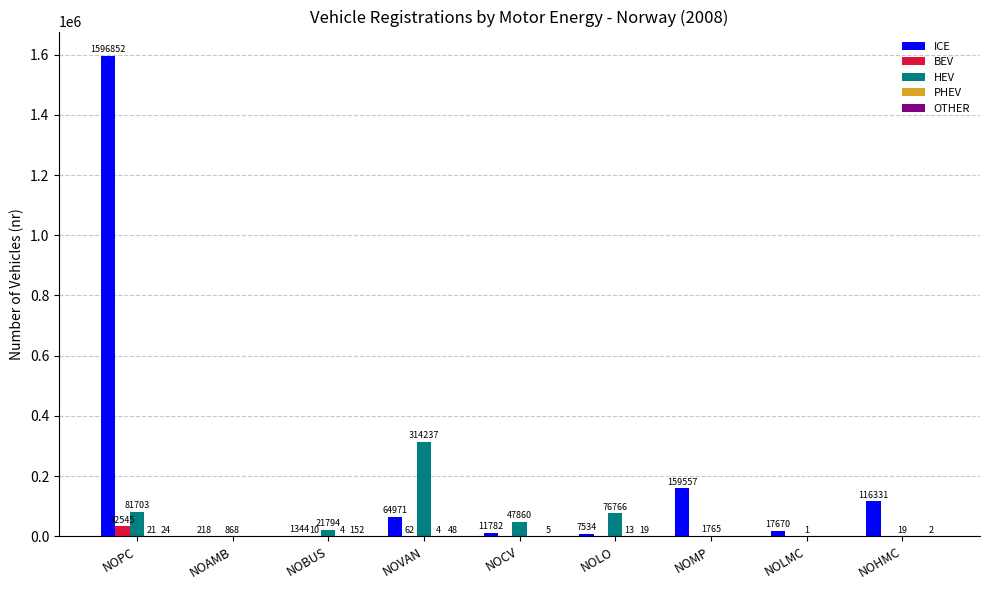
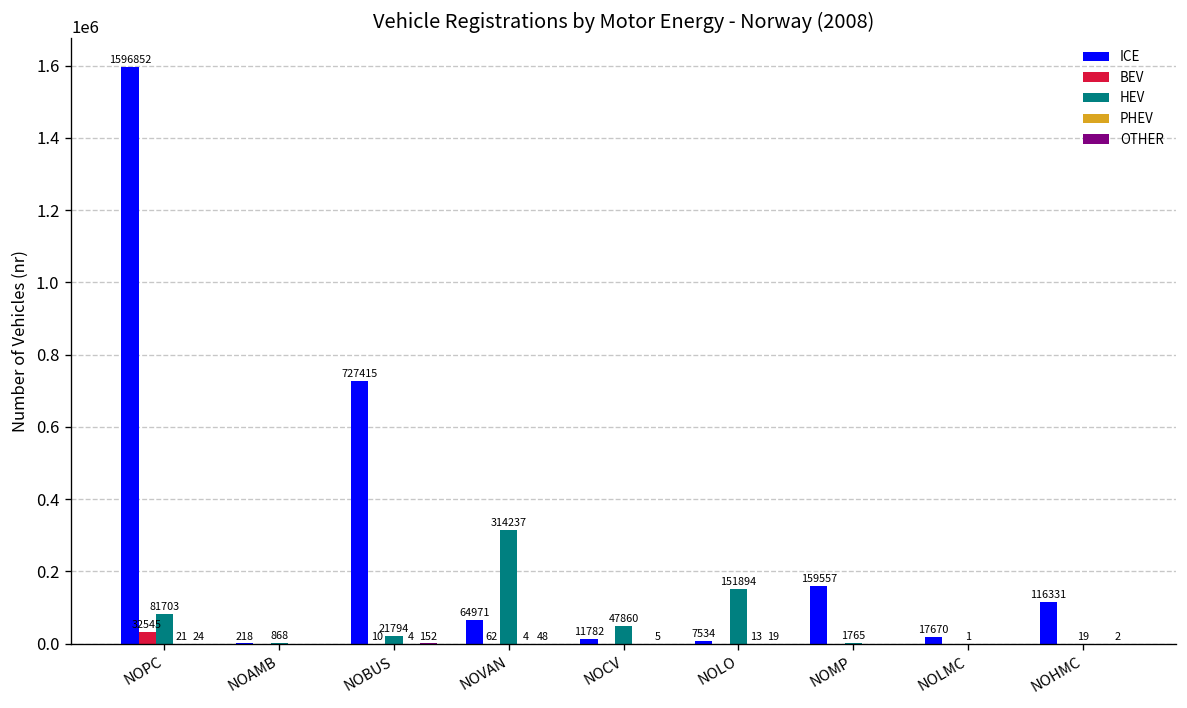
  {
    "ICE": {
      "NOPC": 1596852,
      "NOAMB": 218,
-     "NOBUS": 1344,
+     "NOBUS": 727415,
      "NOVAN": 64971,
      "NOCV": 11782,
      "NOLO": 7534,
      "NOMP": 159557,
      "NOLMC": 17670,
      "NOHMC": 116331
    },
    "BEV": {
      "NOPC": 32545,
      "NOBUS": 10,
      "NOVAN": 62
    },
    "HEV": {
      "NOPC": 81703,
      "NOAMB": 868,
      "NOBUS": 21794,
      "NOVAN": 314237,
      "NOCV": 47860,
-     "NOLO": 76766,
+     "NOLO": 151894,
      "NOMP": 1765,
      "NOLMC": 1,
      "NOHMC": 19
    },
    "PHEV": {
      "NOPC": 21,
      "NOBUS": 4,
      "NOVAN": 4,
      "NOLO": 13
    },
    "OTHER": {
      "NOPC": 24,
      "NOBUS": 152,
      "NOVAN": 48,
      "NOCV": 5,
      "NOLO": 19,
      "NOHMC": 2
    }
  }
